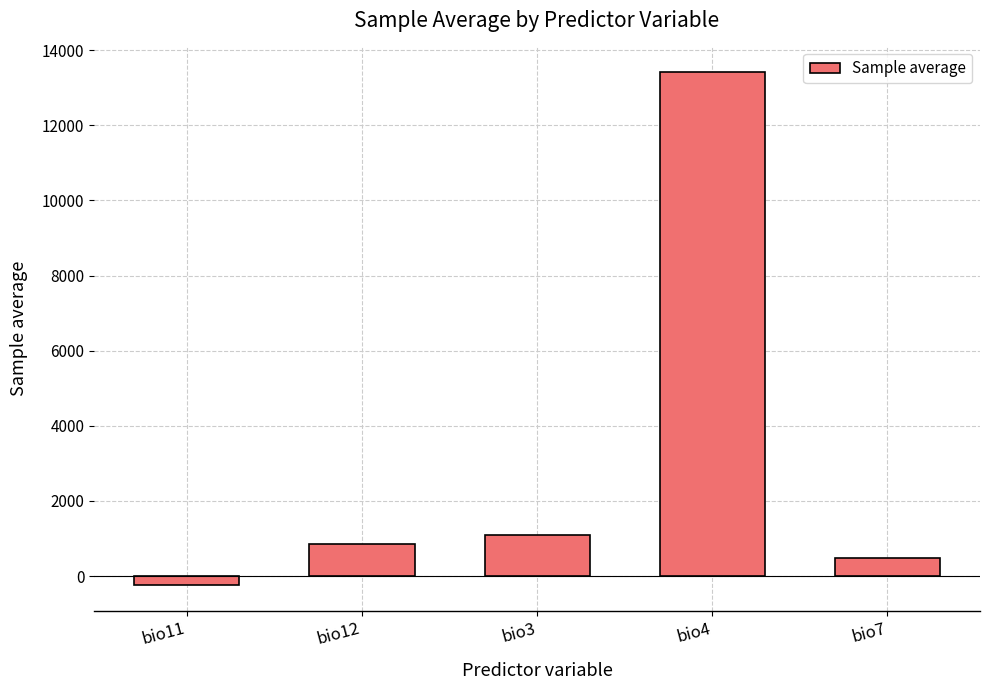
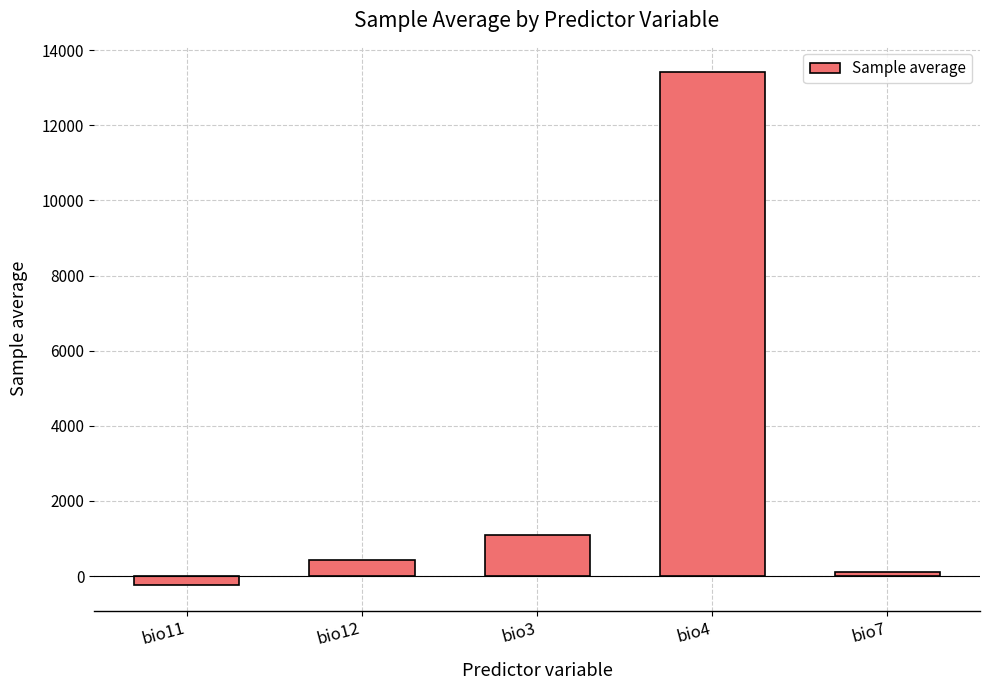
  {
    "bio11": -200,
-   "bio12": 800,
+   "bio12": 400,
    "bio3": 1100,
    "bio4": 13400,
-   "bio7": 500
+   "bio7": 100
  }
